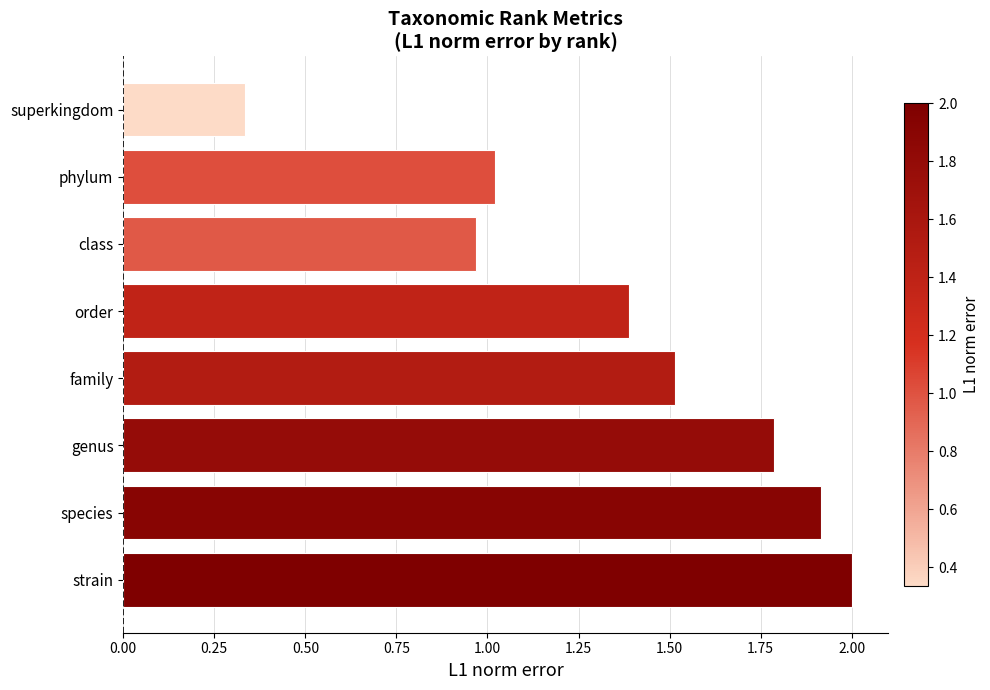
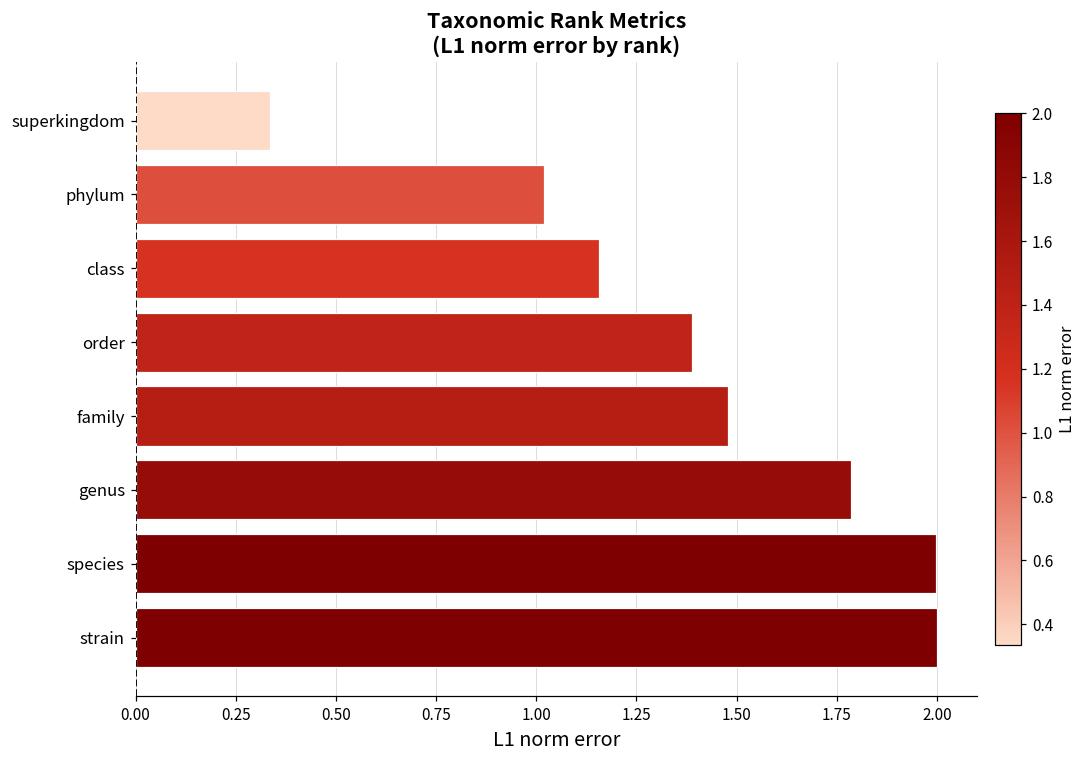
  {
    "superkingdom": 0.34,
    "phylum": 1.02,
-   "class": 0.97,
+   "class": 1.16,
    "order": 1.39,
-   "family": 1.52,
+   "family": 1.48,
    "genus": 1.79,
-   "species": 1.91,
+   "species": 2.00,
    "strain": 2.00
  }
